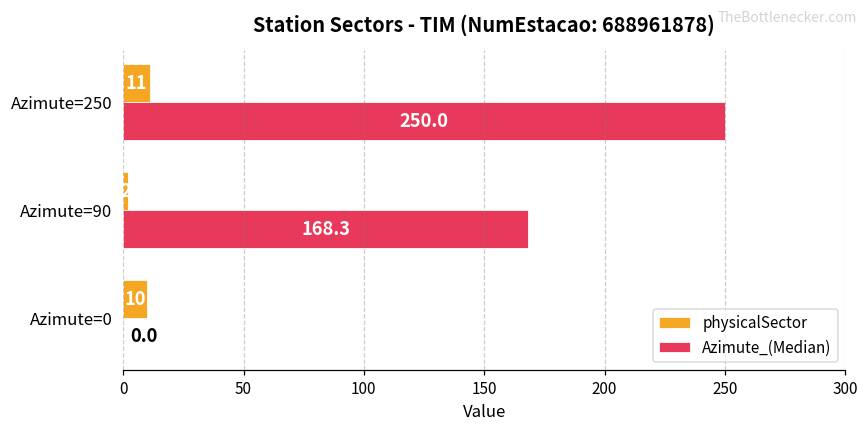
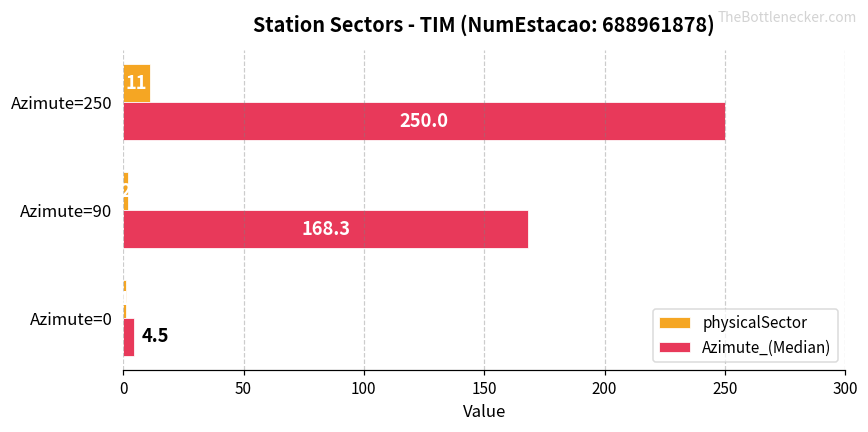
  {
    "physicalSector": {
      "Azimute=90": 2,
-     "Azimute=0": 10
+     "Azimute=0": 1
    },
    "Azimute_(Median)": {
      "Azimute=250": 250.0,
      "Azimute=90": 168.3,
-     "Azimute=0": 0.0
+     "Azimute=0": 4.5
    }
  }
